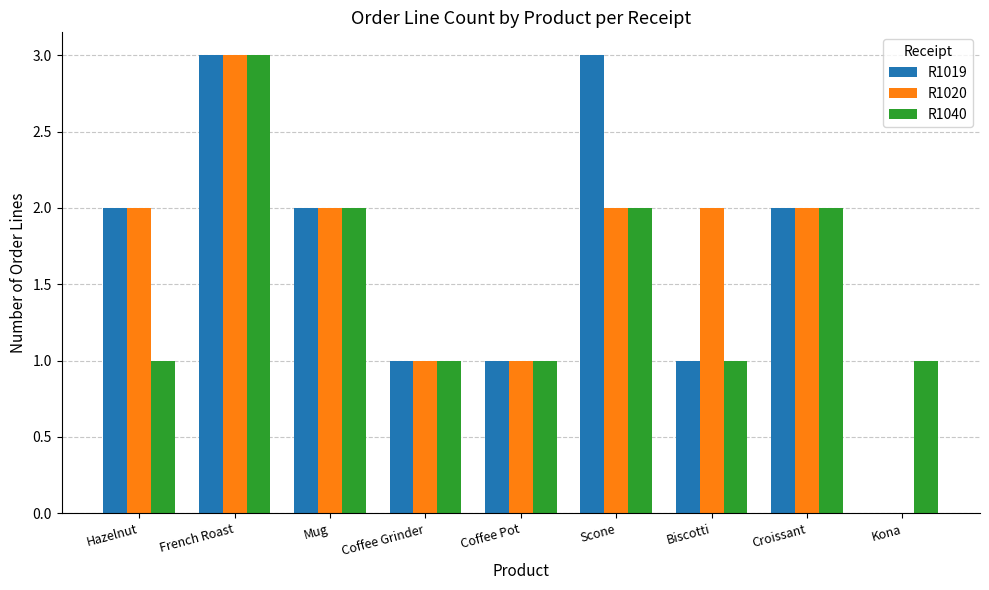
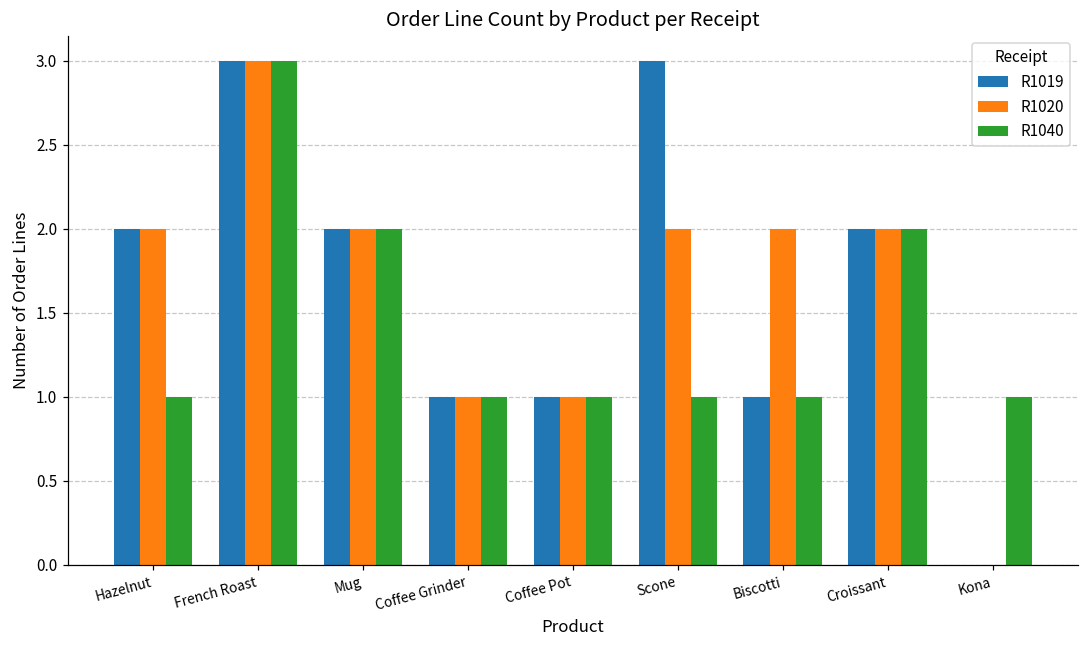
  {
    "R1019": {
      "Hazelnut": 2,
      "French Roast": 3,
      "Mug": 2,
      "Coffee Grinder": 1,
      "Coffee Pot": 1,
      "Scone": 3,
      "Biscotti": 1,
      "Croissant": 2,
      "Kona": 0
    },
    "R1020": {
      "Hazelnut": 2,
      "French Roast": 3,
      "Mug": 2,
      "Coffee Grinder": 1,
      "Coffee Pot": 1,
      "Scone": 2,
      "Biscotti": 2,
      "Croissant": 2,
      "Kona": 0
    },
    "R1040": {
      "Hazelnut": 1,
      "French Roast": 3,
      "Mug": 2,
      "Coffee Grinder": 1,
      "Coffee Pot": 1,
-     "Scone": 2,
+     "Scone": 1,
      "Biscotti": 1,
      "Croissant": 2,
      "Kona": 1
    }
  }
